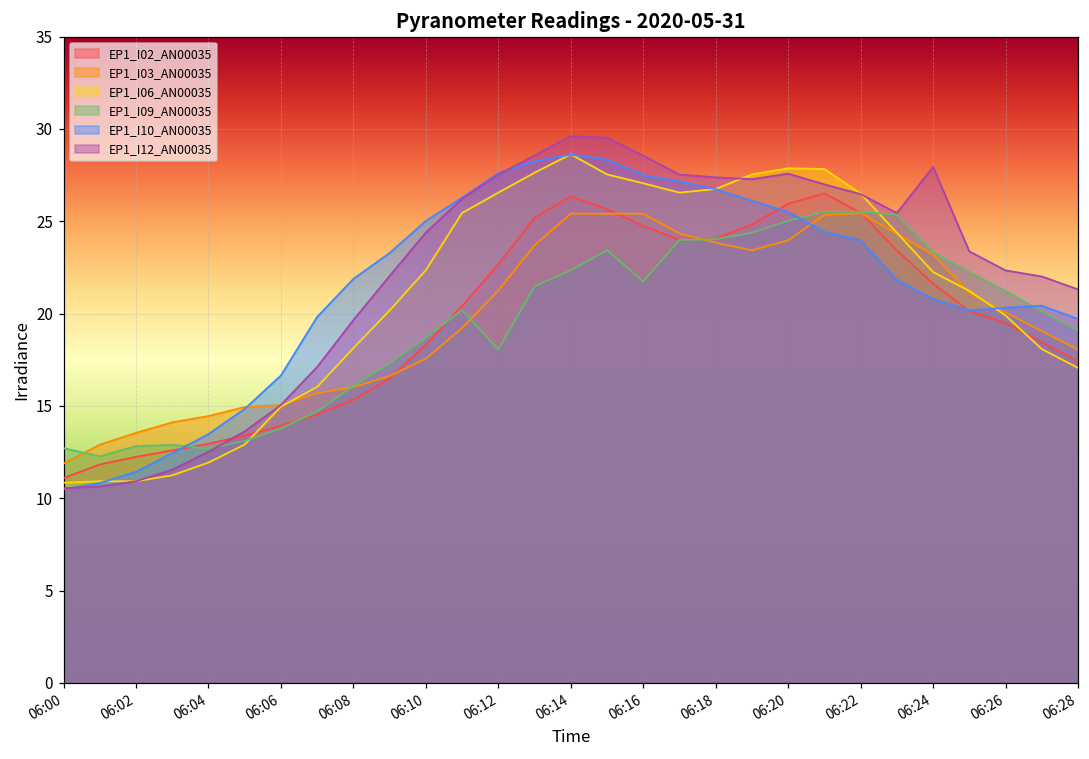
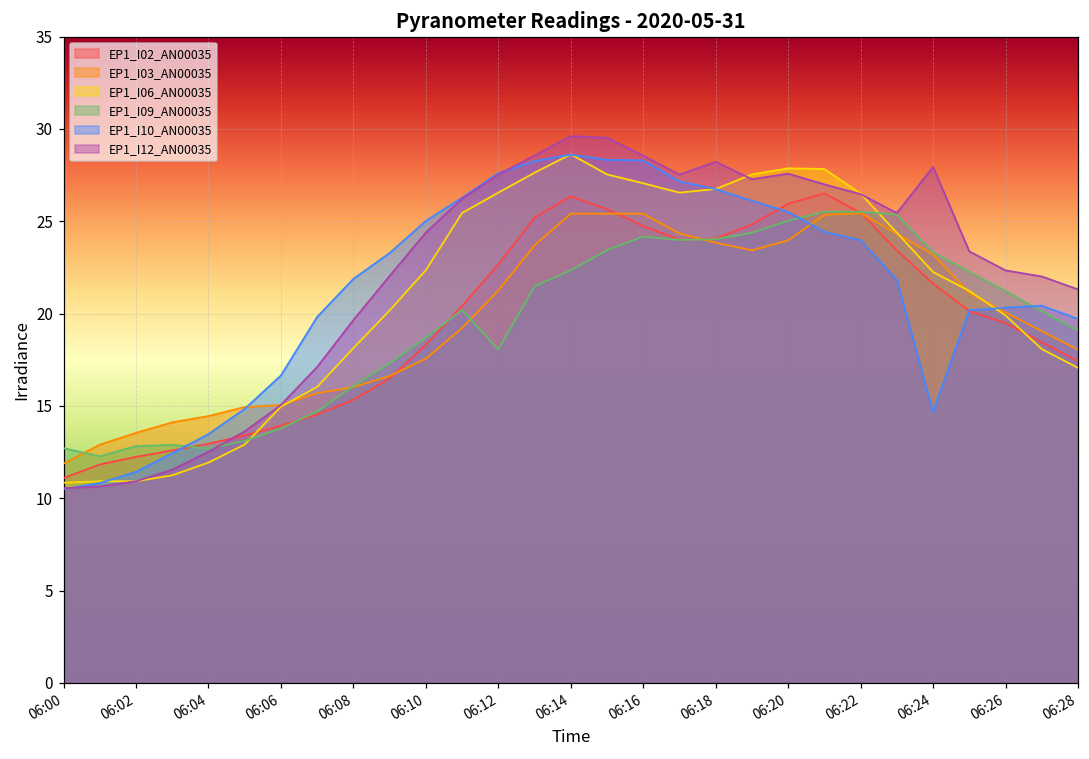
  {
    "EP1_I02_AN00035": {
      "06:00": 11.1,
      "06:02": 12.2,
      "06:04": 13.0,
      "06:08": 15.3,
      "06:10": 18.3,
      "06:12": 22.7,
      "06:14": 26.4,
      "06:16": 24.7,
      "06:20": 26.0,
      "06:24": 21.6,
      "06:26": 19.5,
      "06:28": 17.4
    },
    "EP1_I09_AN00035": {
      "06:00": 12.7,
      "06:02": 12.8,
      "06:04": 12.7,
      "06:10": 18.7,
      "06:12": 18.1,
      "06:14": 22.3,
-     "06:16": 21.7,
+     "06:16": 24.2,
      "06:20": 25.0,
      "06:26": 21.2,
      "06:28": 19.1
    },
    "EP1_I10_AN00035": {
      "06:02": 11.4,
      "06:04": 13.5,
      "06:06": 16.7,
      "06:08": 21.9,
      "06:10": 25.0,
-     "06:16": 27.5,
+     "06:16": 28.3,
      "06:20": 25.5,
      "06:22": 24.0,
-     "06:24": 20.8,
+     "06:24": 14.7,
      "06:26": 20.3,
      "06:28": 19.7
    },
    "EP1_I12_AN00035": {
      "06:04": 12.5,
      "06:08": 19.7,
      "06:10": 24.4,
      "06:14": 29.6,
      "06:16": 28.6,
-     "06:18": 27.4,
+     "06:18": 28.2,
      "06:20": 27.6,
      "06:24": 27.9,
      "06:26": 22.3,
      "06:28": 21.3
    }
  }
